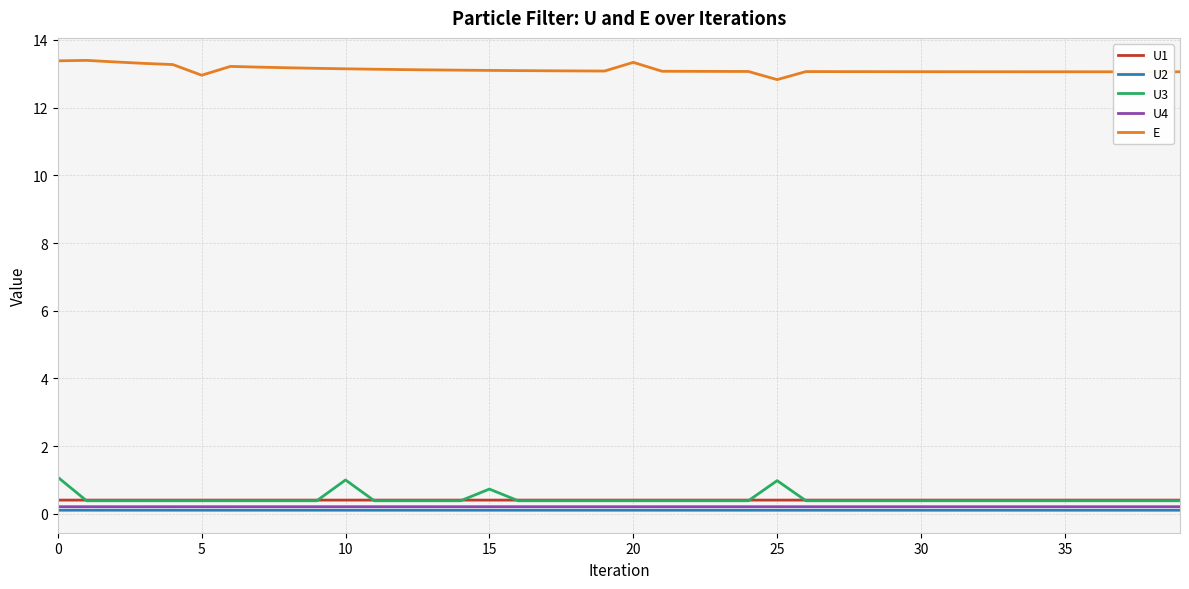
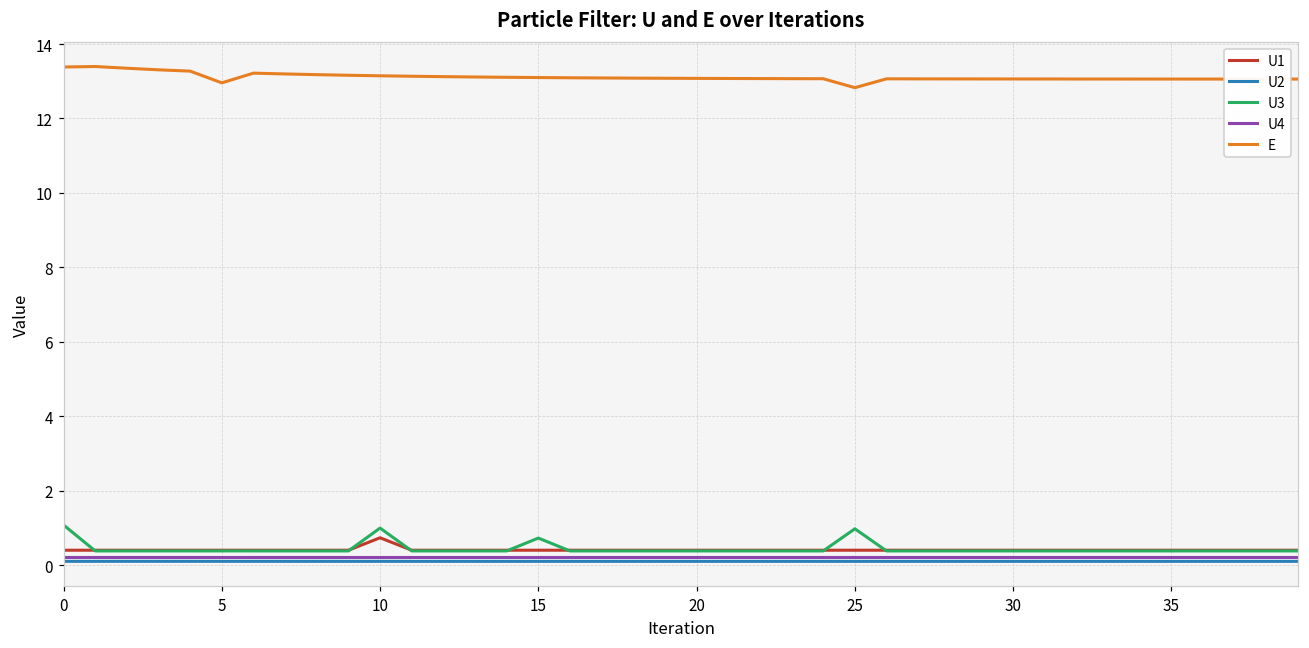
  {
    "U1": {
      "0": 0.4,
-     "10": 0.4,
+     "10": 0.7,
      "15": 0.4,
      "25": 0.4
    },
    "U2": {
      "0": 0.1,
      "5": 0.1,
      "10": 0.1,
      "15": 0.1,
      "20": 0.1,
      "25": 0.1,
      "30": 0.1,
      "35": 0.1
    },
    "U3": {
      "0": 1.1,
      "10": 1.0,
      "15": 0.7,
      "25": 1.0
    },
    "U4": {
      "0": 0.2,
      "5": 0.2,
      "10": 0.2,
      "15": 0.2,
      "20": 0.2,
      "25": 0.2,
      "30": 0.2,
      "35": 0.2
    },
    "E": {
      "0": 13.4,
      "5": 13.0,
      "10": 13.1,
      "15": 13.1,
-     "20": 13.3,
+     "20": 13.1,
      "25": 12.8,
      "30": 13.1,
      "35": 13.1
    }
  }
